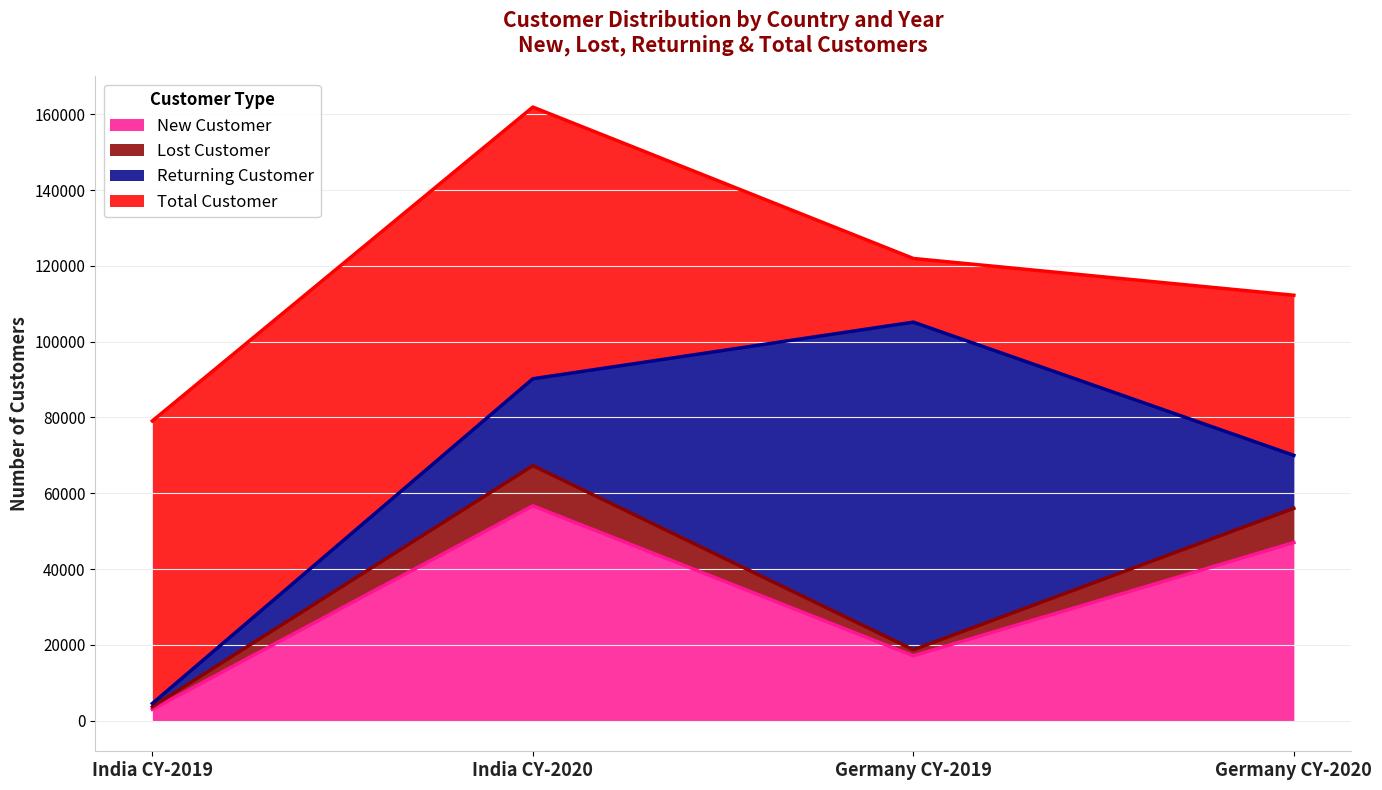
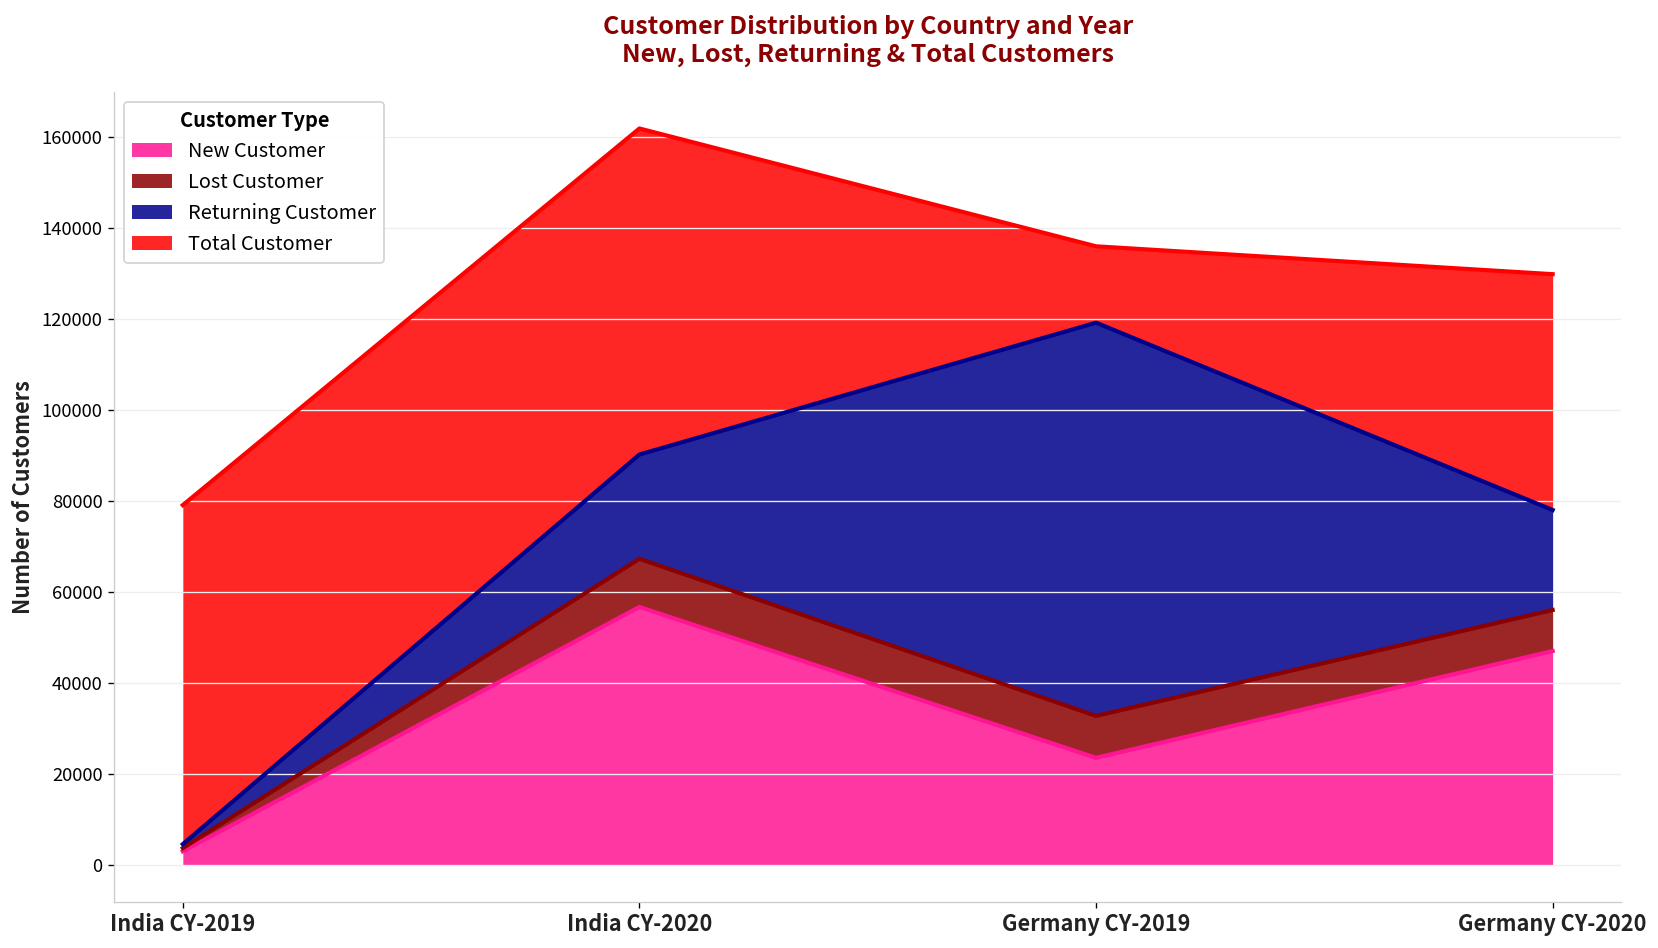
  {
    "New Customer": {
      "India CY-2019": 3000,
      "India CY-2020": 57000,
-     "Germany CY-2019": 17000,
+     "Germany CY-2019": 24000,
      "Germany CY-2020": 47000
    },
    "Lost Customer": {
      "India CY-2019": 1000,
      "India CY-2020": 11000,
-     "Germany CY-2019": 2000,
+     "Germany CY-2019": 9000,
      "Germany CY-2020": 9000
    },
    "Returning Customer": {
      "India CY-2019": 1000,
      "India CY-2020": 23000,
      "Germany CY-2019": 86000,
-     "Germany CY-2020": 14000
+     "Germany CY-2020": 22000
    },
    "Total Customer": {
      "India CY-2019": 75000,
      "India CY-2020": 72000,
      "Germany CY-2019": 17000,
-     "Germany CY-2020": 42000
+     "Germany CY-2020": 52000
    }
  }
